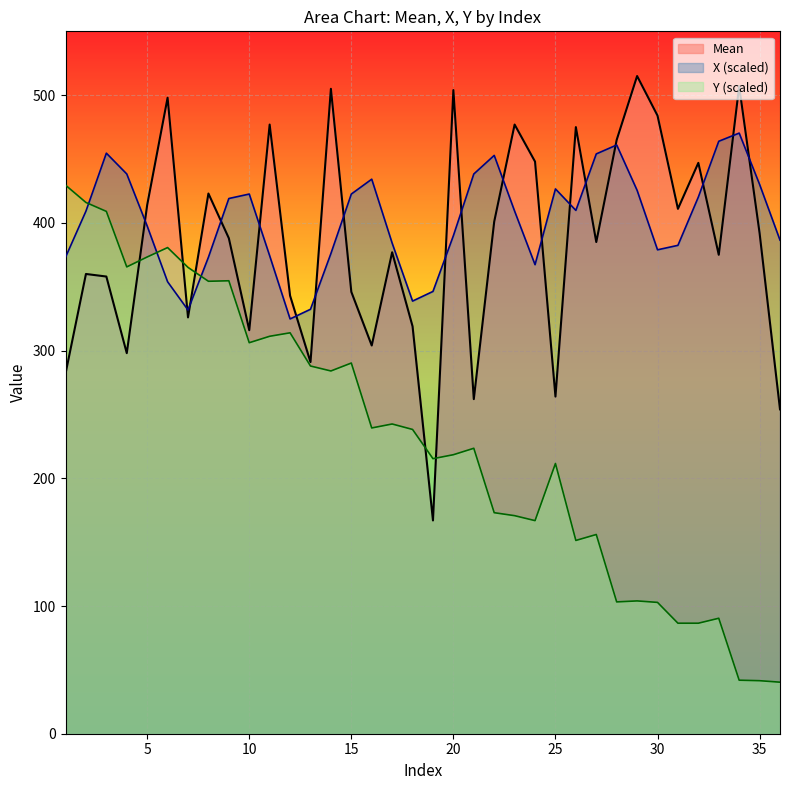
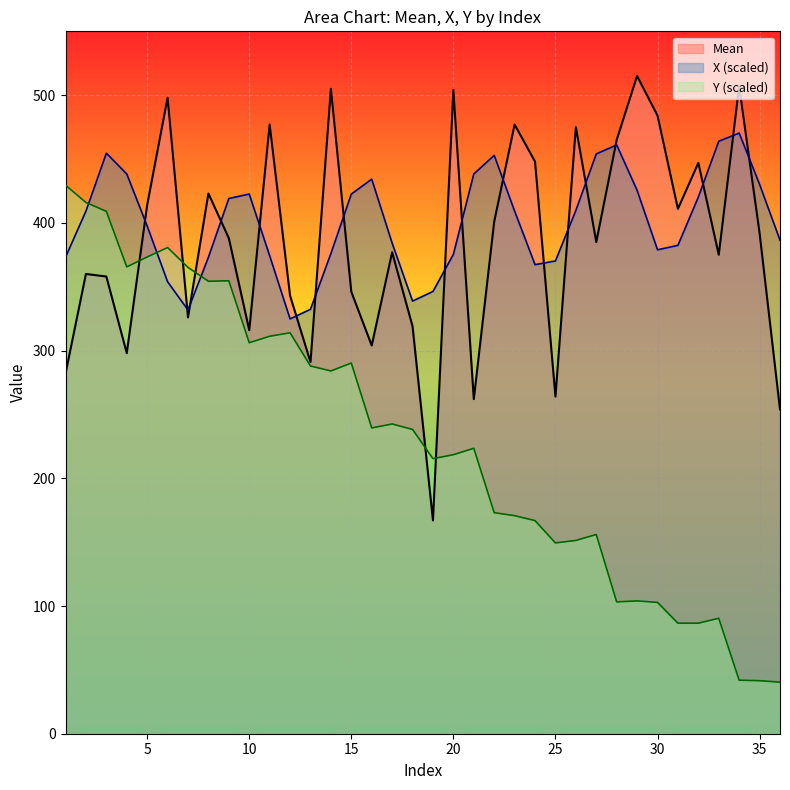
  {
    "Mean": {
      "5": 414,
      "10": 316,
      "15": 346,
      "20": 504,
      "25": 264,
      "30": 484,
      "35": 392
    },
    "X (scaled)": {
      "5": 398,
      "10": 423,
      "15": 423,
-     "20": 390,
-     "25": 427,
+     "20": 375,
+     "25": 370,
      "30": 379,
      "35": 430
    },
    "Y (scaled)": {
      "5": 373,
      "10": 306,
      "15": 290,
      "20": 218,
-     "25": 212,
+     "25": 149,
      "30": 103,
      "35": 42
    }
  }
